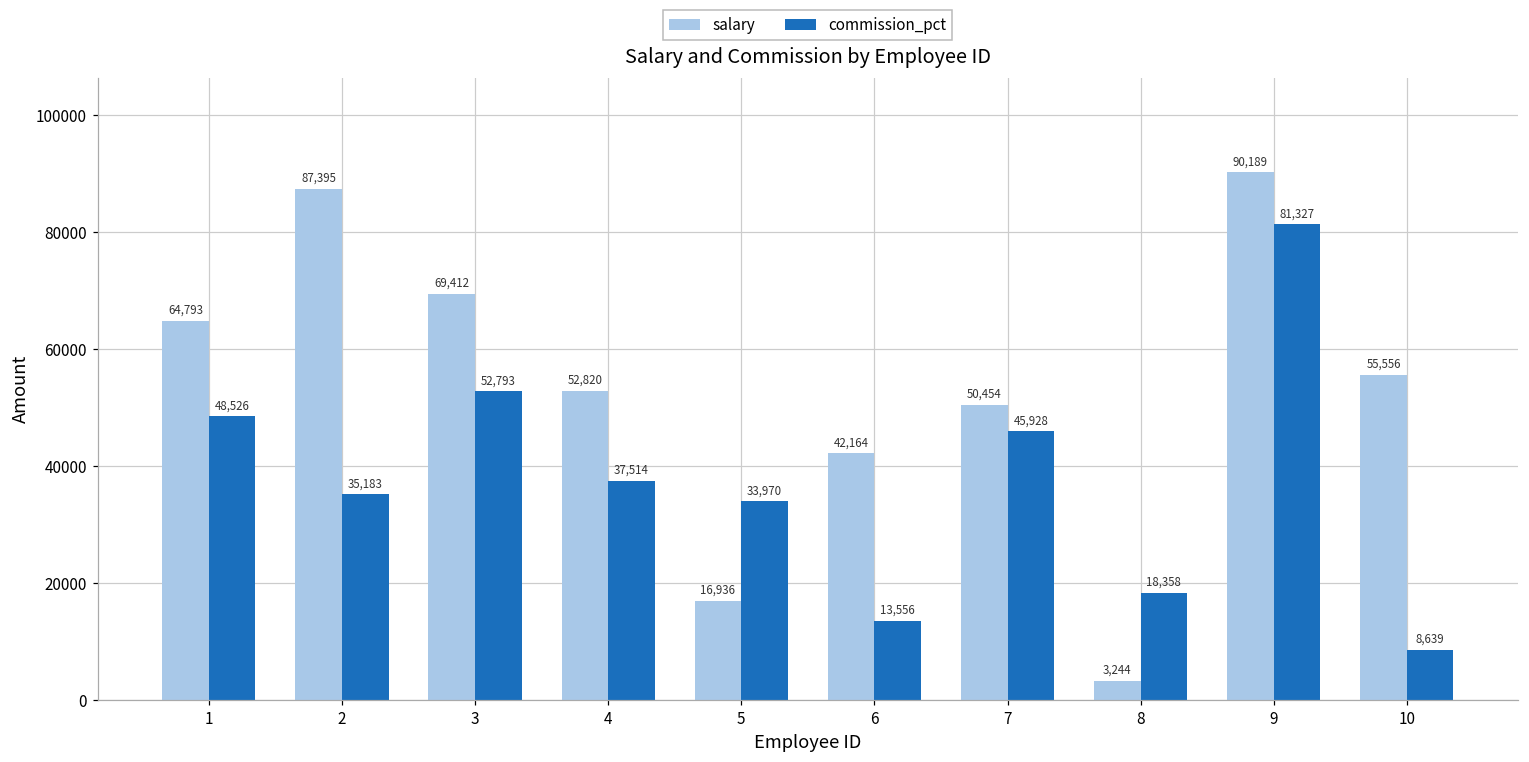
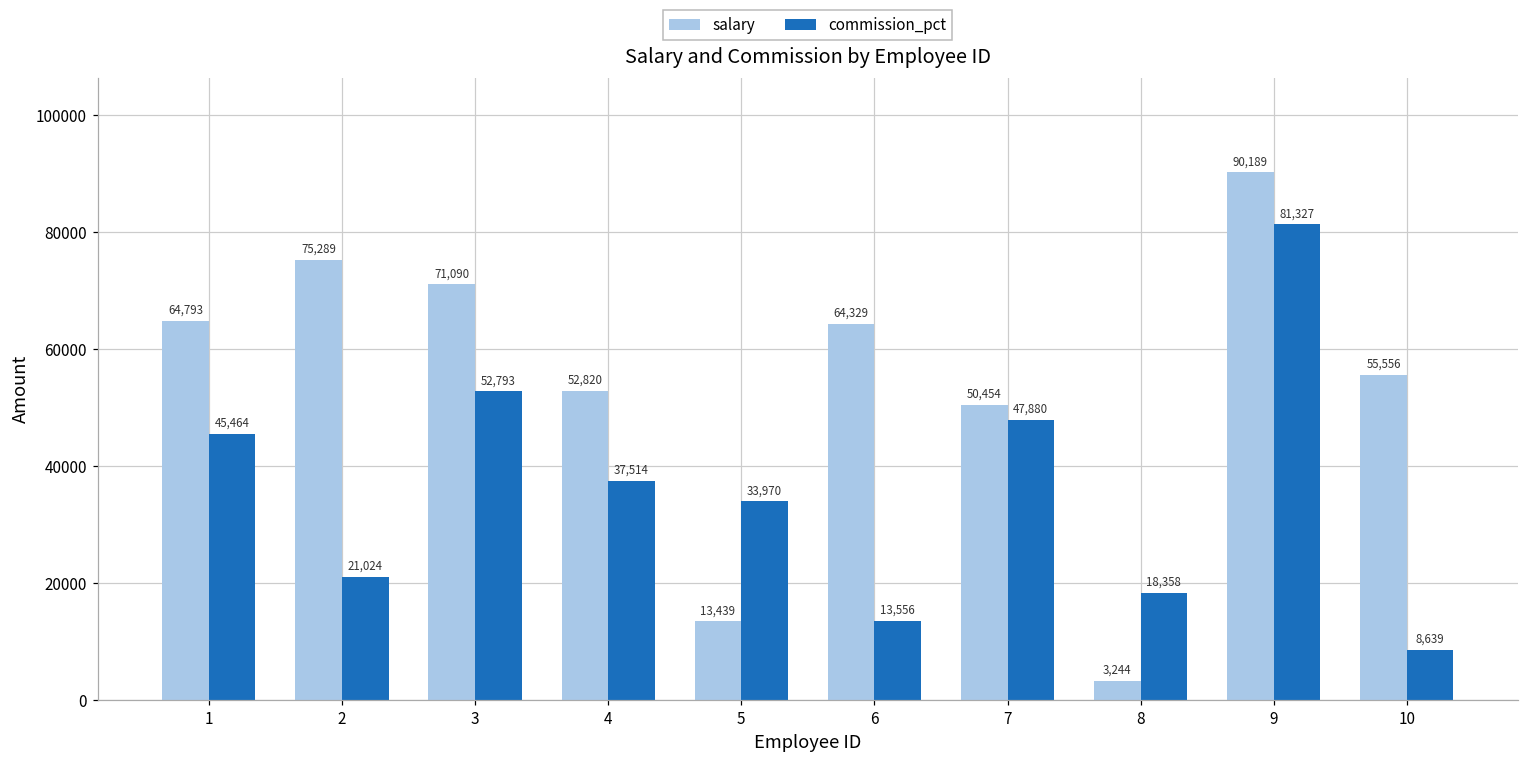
  {
    "salary": {
      "1": "64,793",
-     "2": "87,395",
-     "3": "69,412",
+     "2": "75,289",
+     "3": "71,090",
      "4": "52,820",
-     "5": "16,936",
-     "6": "42,164",
+     "5": "13,439",
+     "6": "64,329",
      "7": "50,454",
      "8": "3,244",
      "9": "90,189",
      "10": "55,556"
    },
    "commission_pct": {
-     "1": "48,526",
-     "2": "35,183",
+     "1": "45,464",
+     "2": "21,024",
      "3": "52,793",
      "4": "37,514",
      "5": "33,970",
      "6": "13,556",
-     "7": "45,928",
+     "7": "47,880",
      "8": "18,358",
      "9": "81,327",
      "10": "8,639"
    }
  }
